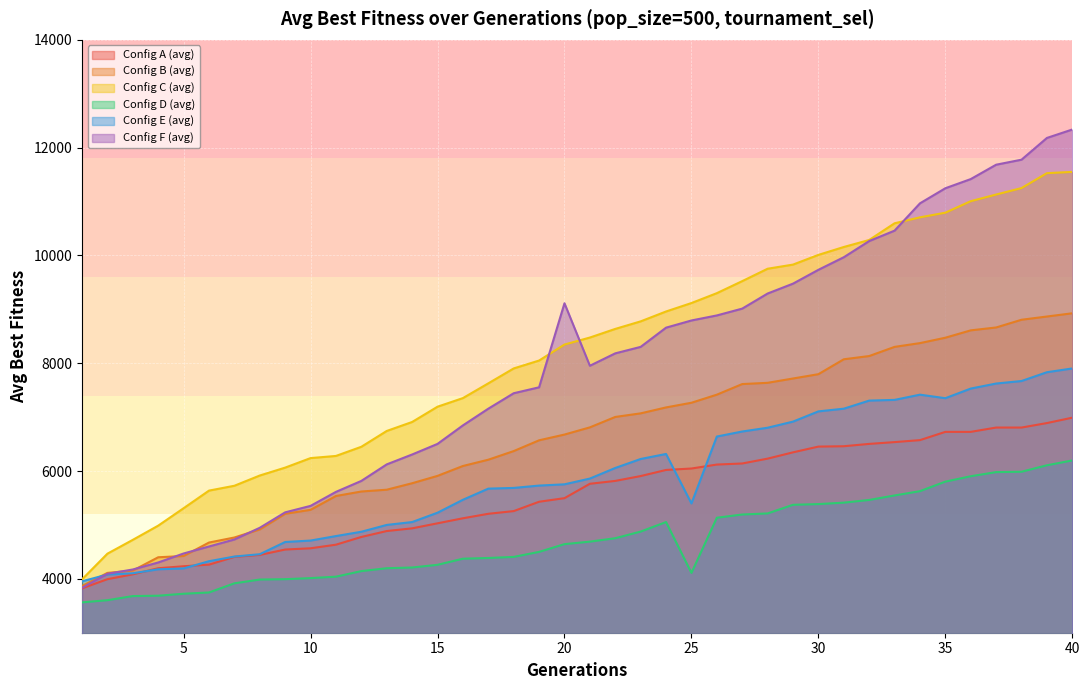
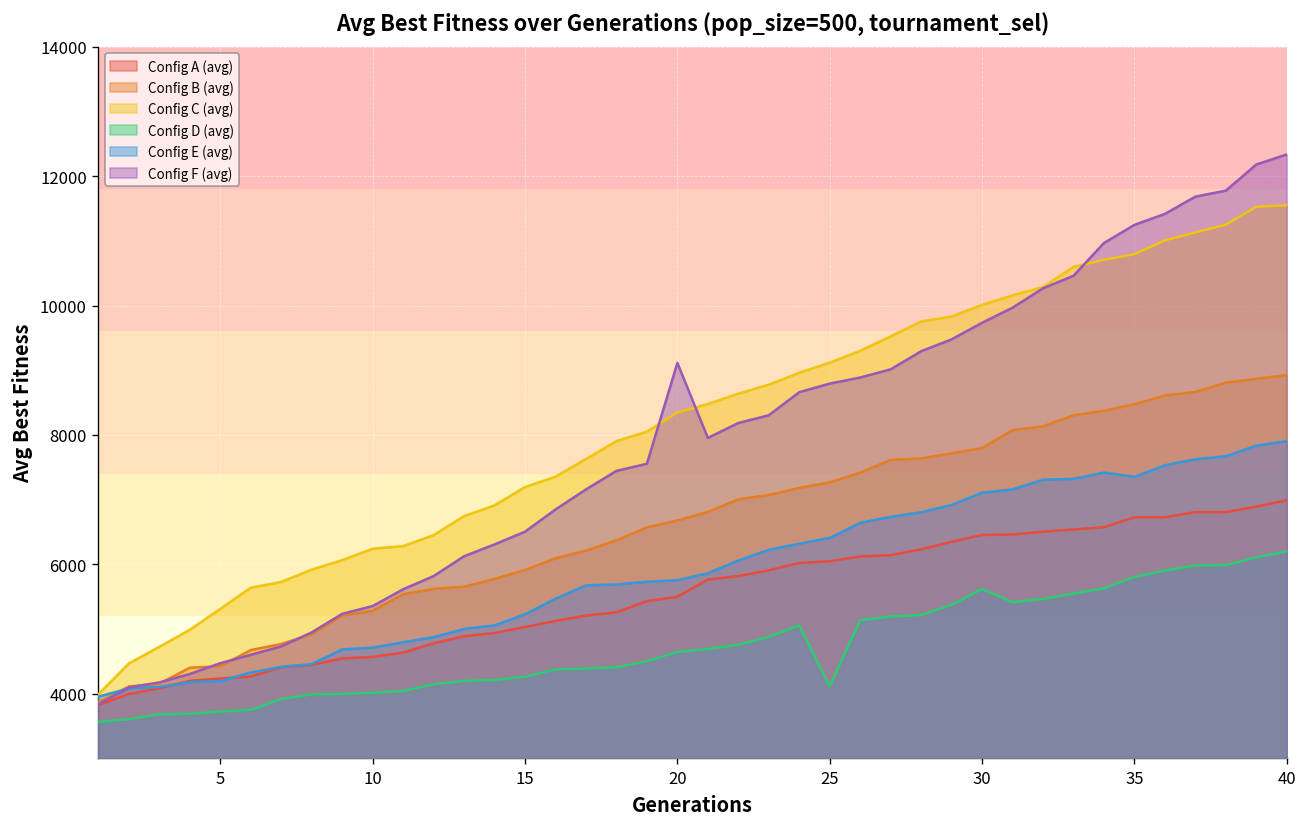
  {
    "Config D (avg)": {
      "5": 3700,
      "10": 4000,
      "15": 4300,
      "20": 4600,
      "25": 4100,
-     "30": 5400,
+     "30": 5600,
      "35": 5800,
      "40": 6200
    },
    "Config E (avg)": {
      "10": 4700,
      "15": 5200,
      "20": 5800,
-     "25": 5400,
+     "25": 6400,
      "30": 7100,
      "35": 7400,
      "40": 7900
    },
    "Config F (avg)": {
      "10": 5400,
      "15": 6500,
      "20": 9100,
      "25": 8800,
      "30": 9700,
      "35": 11200,
      "40": 12300
    }
  }
